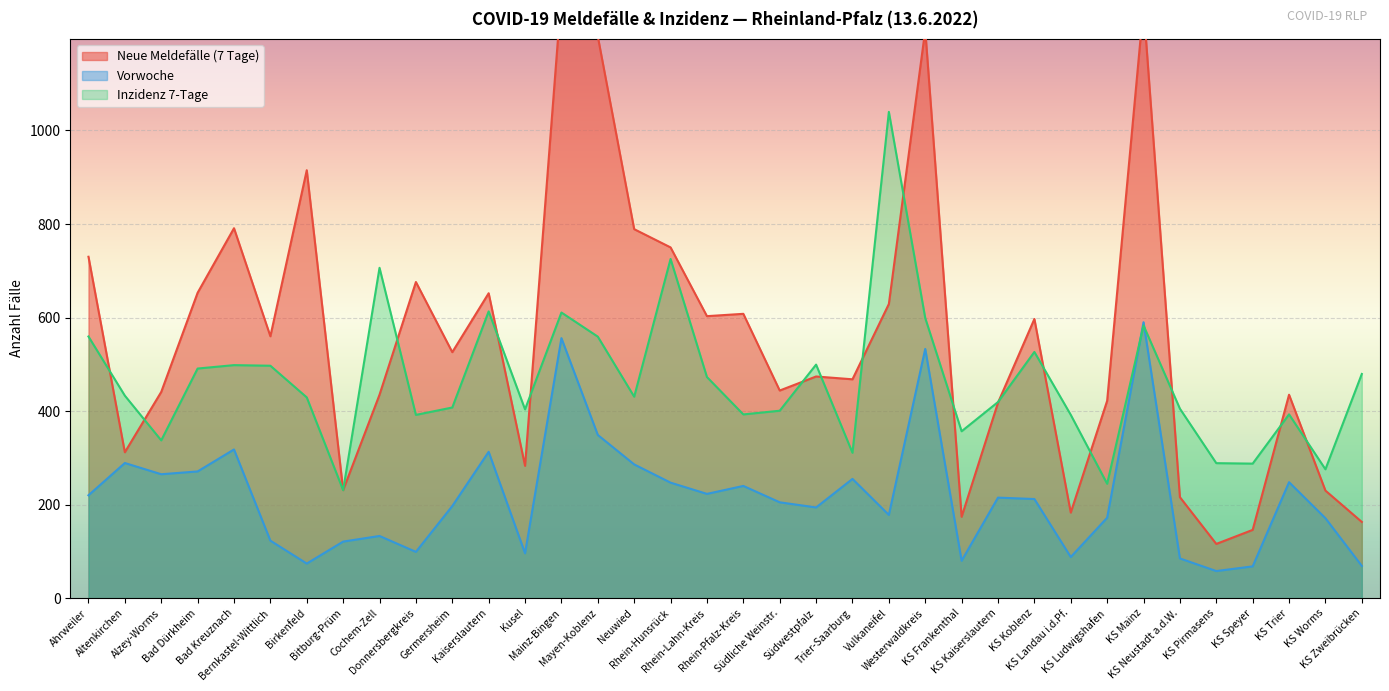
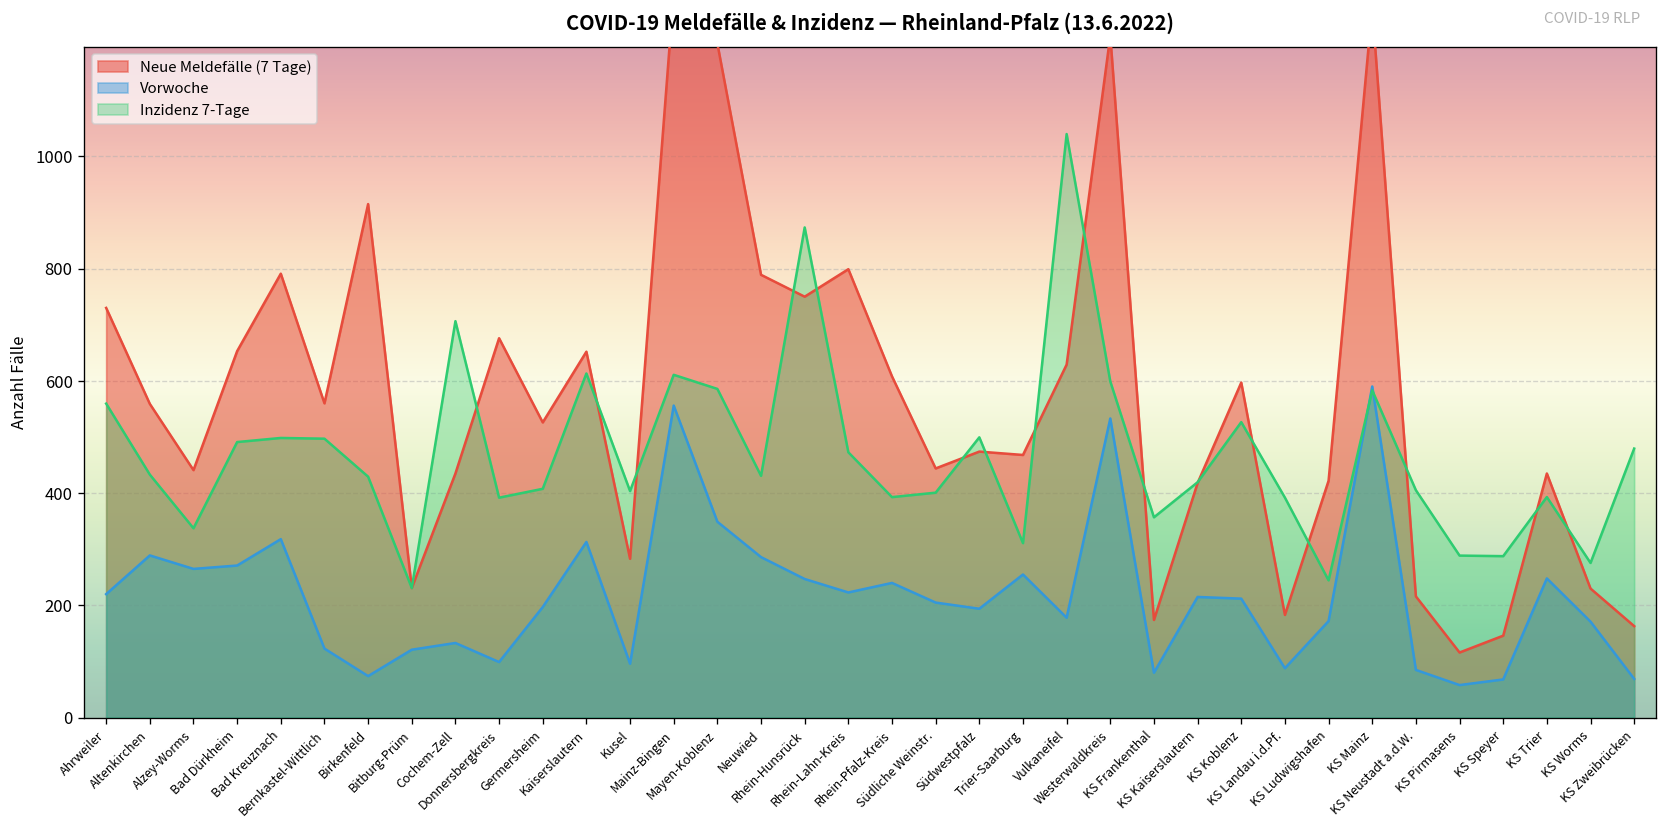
  {
    "Neue Meldefälle (7 Tage)": {
      "Ahrweiler": 730,
-     "Altenkirchen": 310,
+     "Altenkirchen": 560,
      "Alzey-Worms": 440,
      "Bad Dürkheim": 650,
      "Bad Kreuznach": 790,
      "Bernkastel-Wittlich": 560,
      "Birkenfeld": 920,
      "Cochem-Zell": 440,
      "Donnersbergkreis": 680,
      "Germersheim": 530,
      "Kaiserslautern": 650,
      "Kusel": 280,
      "Neuwied": 790,
      "Rhein-Hunsrück": 750,
-     "Rhein-Lahn-Kreis": 600,
+     "Rhein-Lahn-Kreis": 800,
      "Rhein-Pfalz-Kreis": 610,
      "Südliche Weinstr.": 440,
      "Südwestpfalz": 470,
      "Trier-Saarburg": 470,
      "Vulkaneifel": 630,
      "KS Frankenthal": 170,
      "KS Koblenz": 600,
      "KS Landau i.d.Pf.": 180,
      "KS Ludwigshafen": 420,
      "KS Neustadt a.d.W.": 220,
      "KS Pirmasens": 120,
      "KS Speyer": 150,
      "KS Trier": 440,
      "KS Worms": 230,
      "KS Zweibrücken": 160
    },
    "Vorwoche": {
      "Ahrweiler": 220,
      "Altenkirchen": 290,
      "Alzey-Worms": 270,
      "Bad Dürkheim": 270,
      "Bad Kreuznach": 320,
      "Bernkastel-Wittlich": 120,
      "Birkenfeld": 70,
      "Bitburg-Prüm": 120,
      "Cochem-Zell": 130,
      "Donnersbergkreis": 100,
      "Germersheim": 200,
      "Kaiserslautern": 310,
      "Kusel": 100,
      "Mainz-Bingen": 560,
      "Mayen-Koblenz": 350,
      "Neuwied": 290,
      "Rhein-Hunsrück": 250,
      "Rhein-Lahn-Kreis": 220,
      "Rhein-Pfalz-Kreis": 240,
      "Südliche Weinstr.": 210,
      "Südwestpfalz": 190,
      "Trier-Saarburg": 260,
      "Vulkaneifel": 180,
      "Westerwaldkreis": 530,
      "KS Frankenthal": 80,
      "KS Kaiserslautern": 220,
      "KS Koblenz": 210,
      "KS Landau i.d.Pf.": 90,
      "KS Ludwigshafen": 170,
      "KS Mainz": 590,
      "KS Neustadt a.d.W.": 90,
      "KS Pirmasens": 60,
      "KS Speyer": 70,
      "KS Trier": 250,
      "KS Worms": 170,
      "KS Zweibrücken": 70
    },
    "Inzidenz 7-Tage": {
      "Ahrweiler": 560,
      "Altenkirchen": 430,
      "Alzey-Worms": 340,
      "Bad Dürkheim": 490,
      "Bad Kreuznach": 500,
      "Bernkastel-Wittlich": 500,
      "Birkenfeld": 430,
      "Cochem-Zell": 710,
      "Donnersbergkreis": 390,
      "Germersheim": 410,
      "Kaiserslautern": 610,
      "Kusel": 400,
      "Mainz-Bingen": 610,
-     "Mayen-Koblenz": 560,
+     "Mayen-Koblenz": 590,
      "Neuwied": 430,
-     "Rhein-Hunsrück": 730,
+     "Rhein-Hunsrück": 870,
      "Rhein-Lahn-Kreis": 470,
      "Rhein-Pfalz-Kreis": 390,
      "Südliche Weinstr.": 400,
      "Südwestpfalz": 500,
      "Trier-Saarburg": 310,
      "Vulkaneifel": 1040,
      "Westerwaldkreis": 600,
      "KS Frankenthal": 360,
      "KS Koblenz": 530,
      "KS Landau i.d.Pf.": 390,
      "KS Ludwigshafen": 240,
      "KS Mainz": 580,
      "KS Neustadt a.d.W.": 410,
      "KS Pirmasens": 290,
      "KS Speyer": 290,
      "KS Trier": 390,
      "KS Worms": 280,
      "KS Zweibrücken": 480
    }
  }
